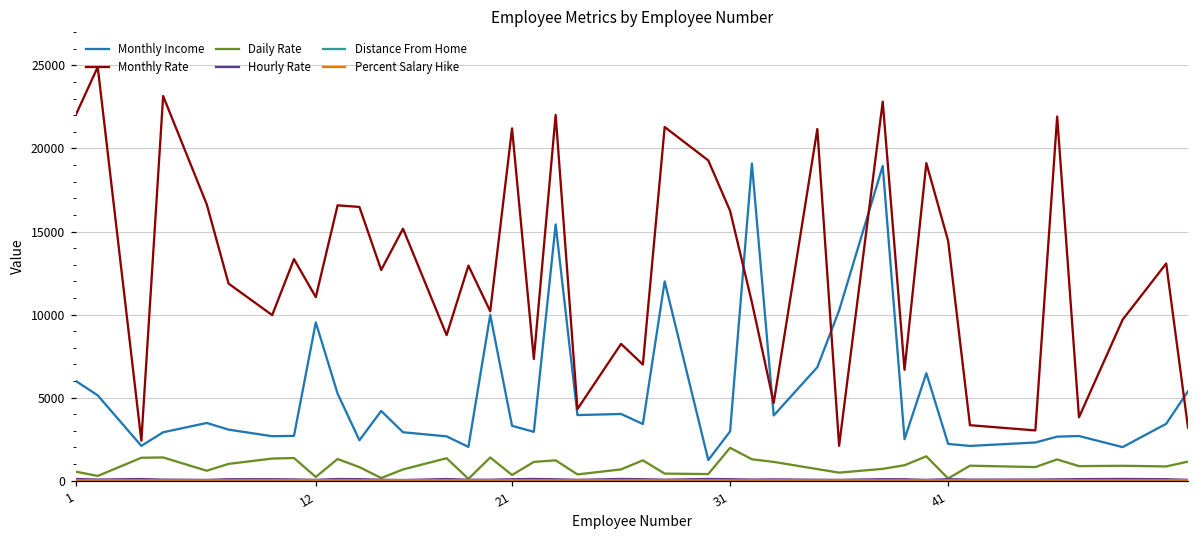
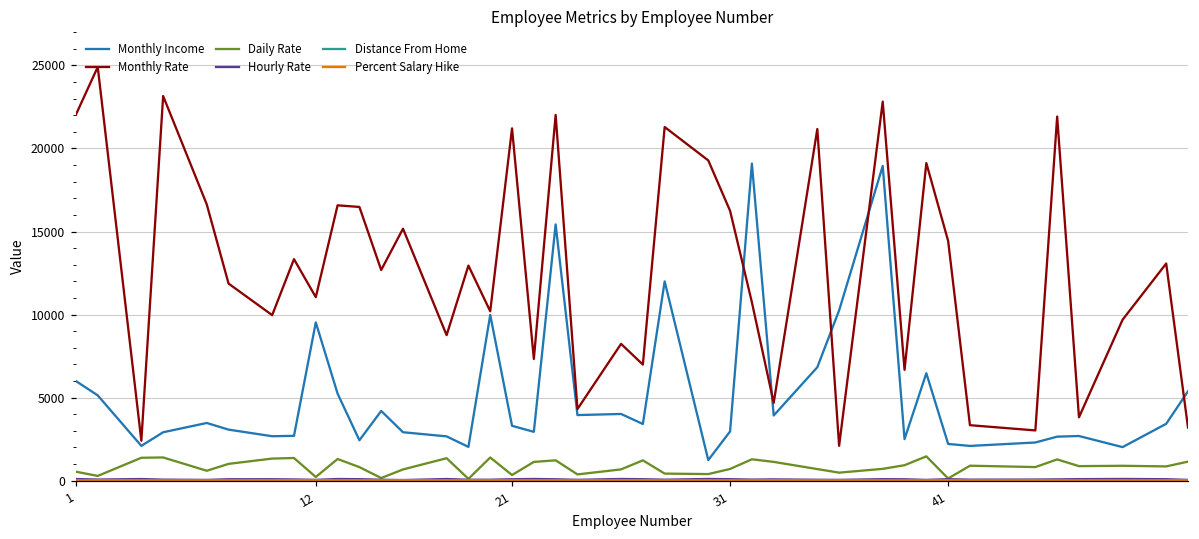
  {
    "Monthly Rate": {
      "1": 22000,
      "12": 11000,
      "21": 21200,
      "31": 16200,
      "41": 14400
    },
    "Daily Rate": {
      "1": 500,
      "12": 200,
      "21": 300,
-     "31": 2000
+     "31": 700
    }
  }
